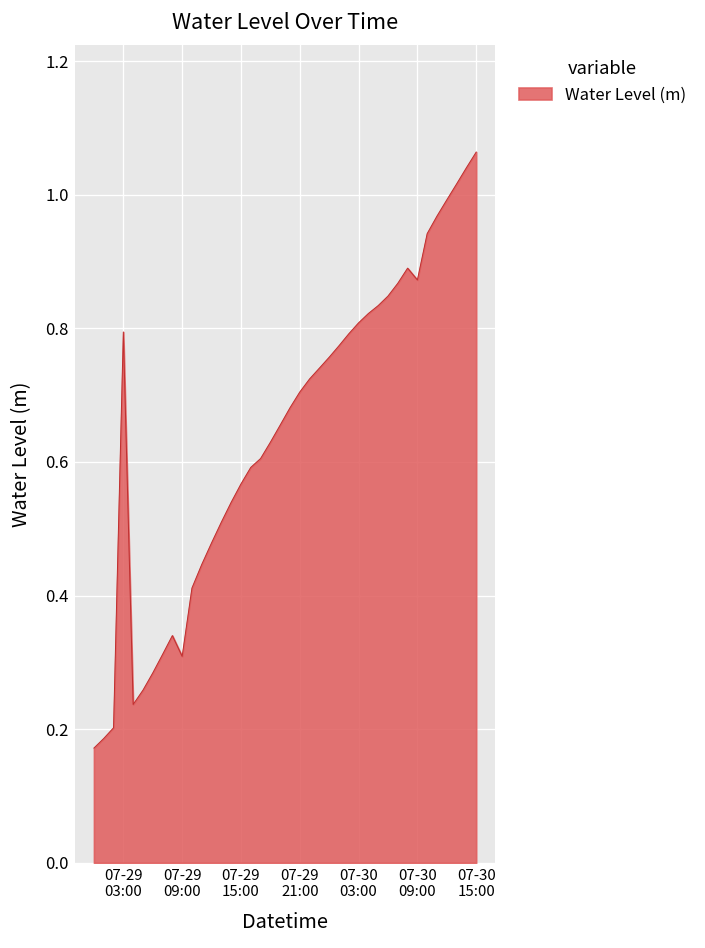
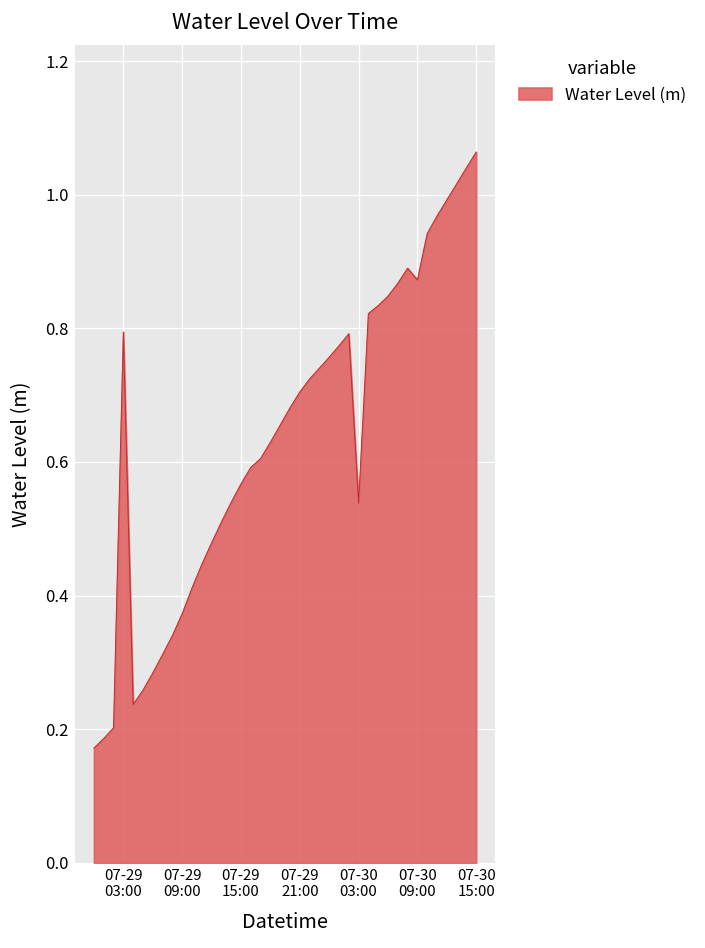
  {
    "07-29 03:00": 0.79,
-   "07-29 09:00": 0.31,
+   "07-29 09:00": 0.37,
    "07-29 15:00": 0.57,
    "07-29 21:00": 0.70,
-   "07-30 03:00": 0.81,
+   "07-30 03:00": 0.54,
    "07-30 09:00": 0.87,
    "07-30 15:00": 1.06
  }
